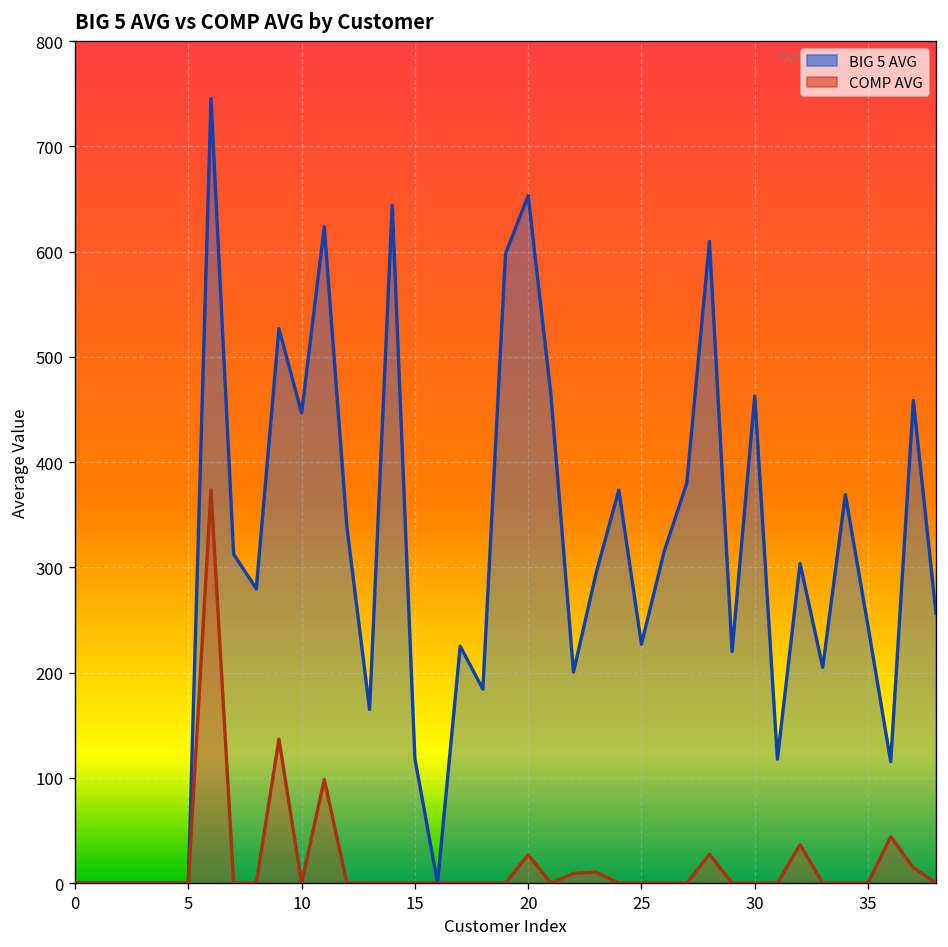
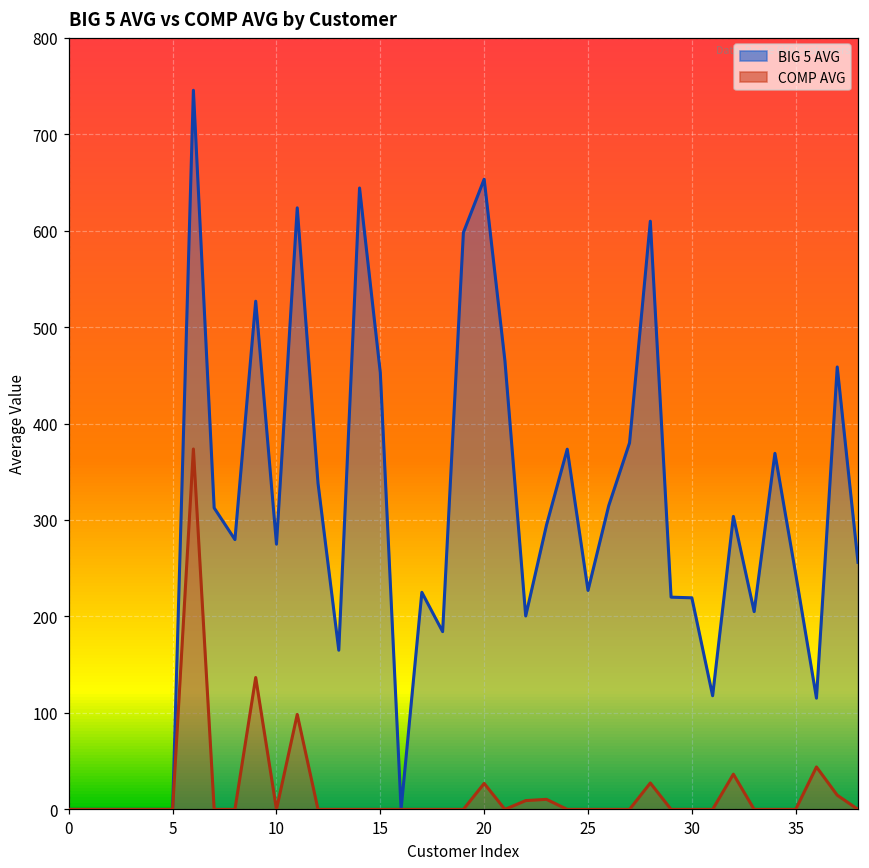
  {
    "BIG 5 AVG": {
-     "10": 450,
-     "15": 120,
+     "10": 270,
+     "15": 450,
      "20": 650,
      "25": 230,
-     "30": 460,
+     "30": 220,
      "35": 240
    },
    "COMP AVG": {
      "10": 0,
      "15": 0,
      "20": 30,
      "25": 0,
      "30": 0,
      "35": 0
    }
  }
